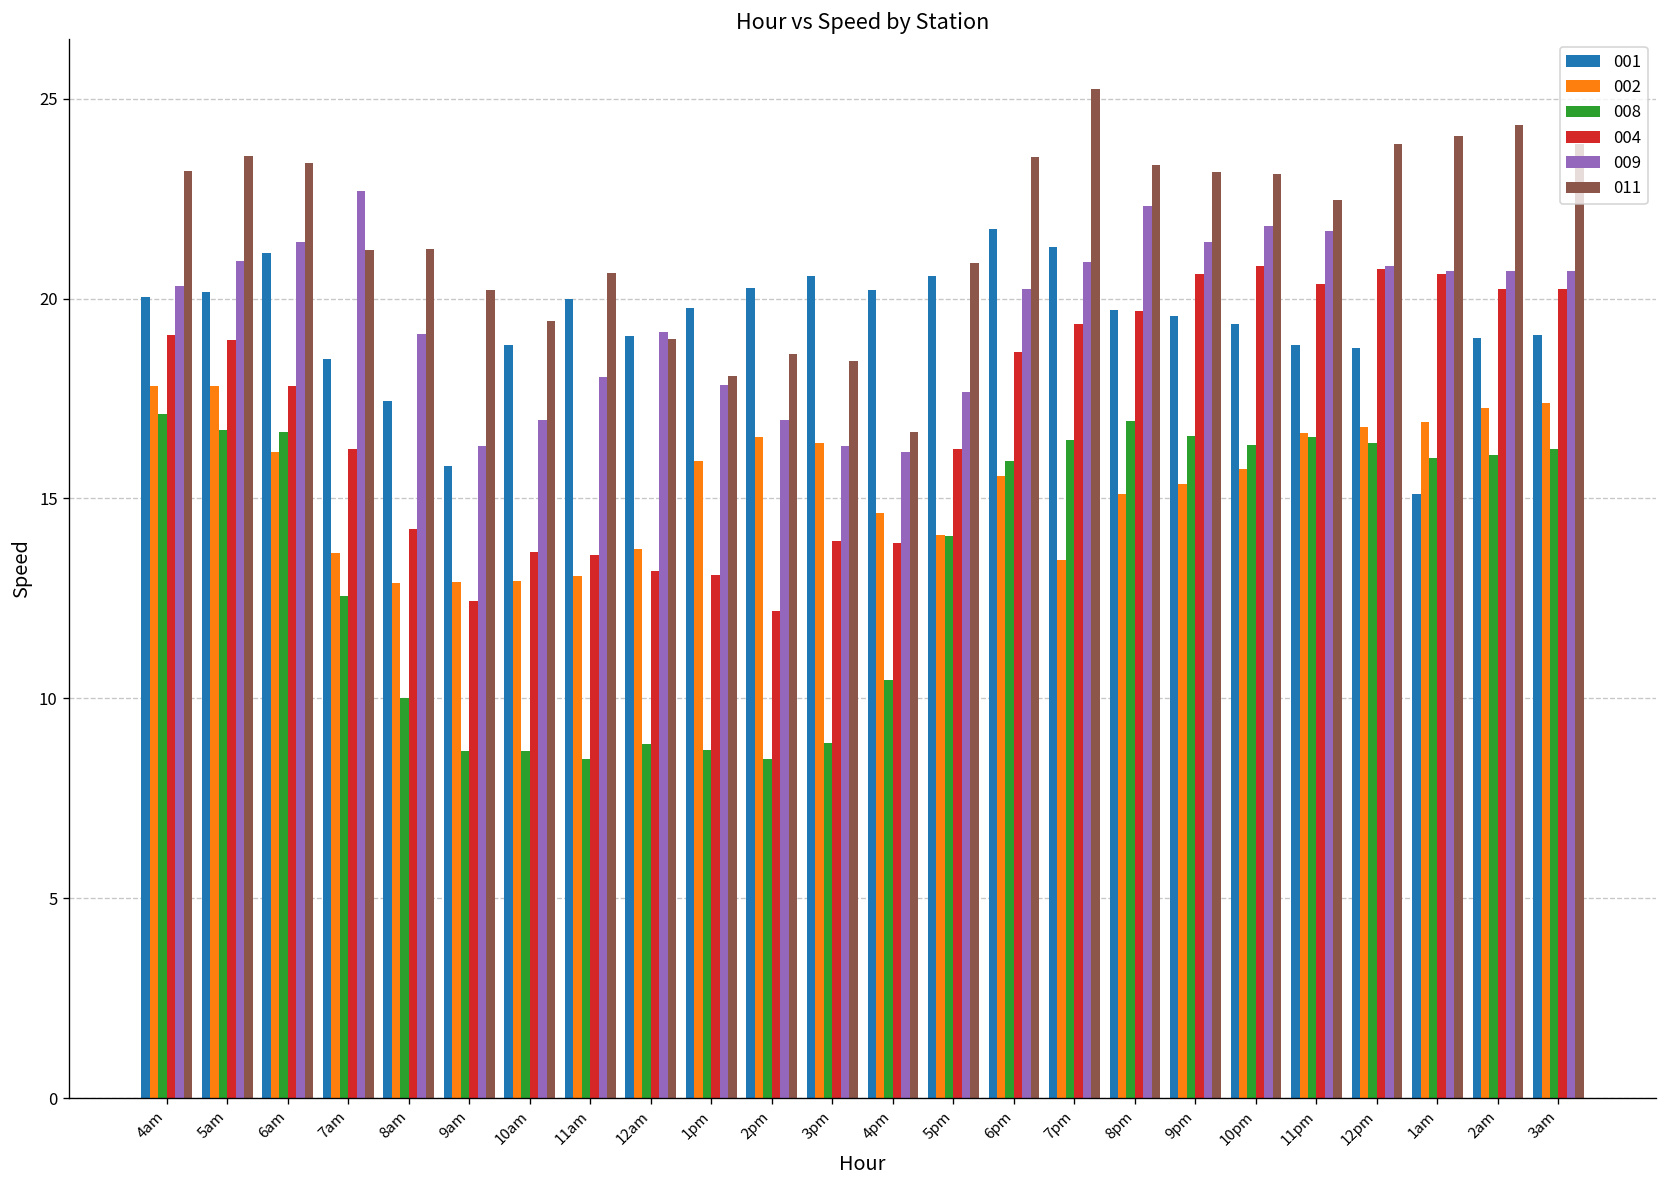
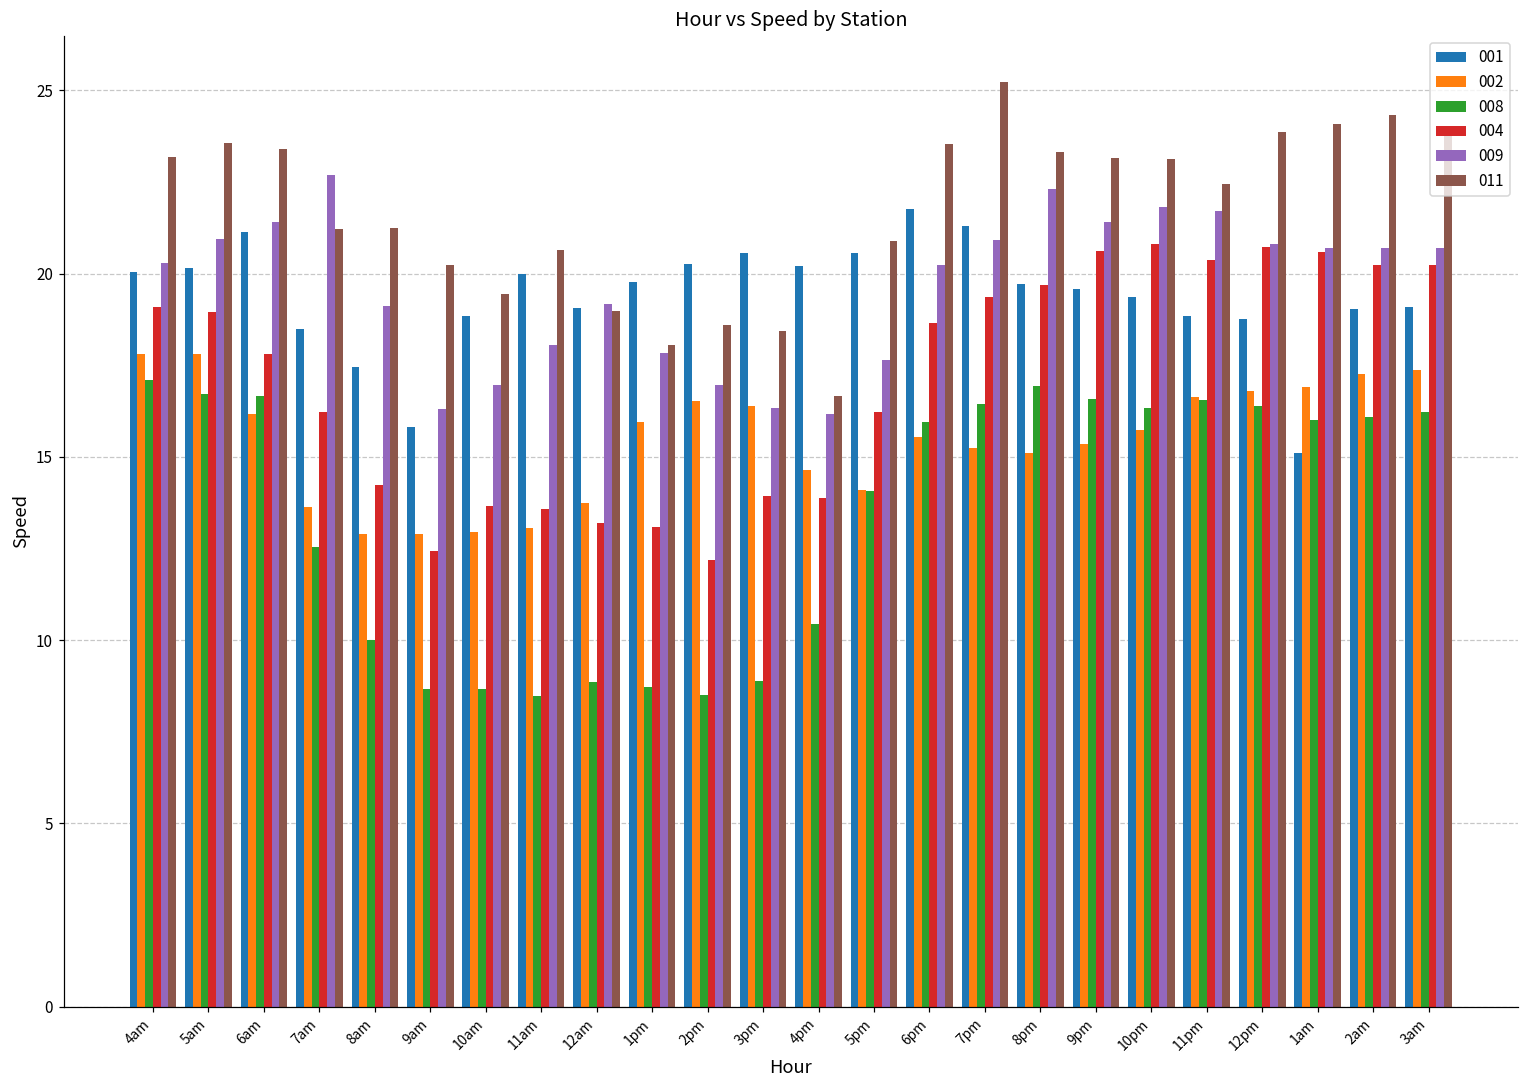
  {
    "001": {
      "4am": 20.0,
      "5am": 20.2,
      "6am": 21.1,
      "7am": 18.5,
      "8am": 17.4,
      "9am": 15.8,
      "10am": 18.8,
      "11am": 20.0,
      "12am": 19.1,
      "1pm": 19.8,
      "2pm": 20.3,
      "3pm": 20.6,
      "4pm": 20.2,
      "5pm": 20.6,
      "6pm": 21.8,
      "7pm": 21.3,
      "8pm": 19.7,
      "9pm": 19.6,
      "10pm": 19.4,
      "11pm": 18.8,
      "12pm": 18.8,
      "1am": 15.1,
      "2am": 19.0,
      "3am": 19.1
    },
    "002": {
      "4am": 17.8,
      "5am": 17.8,
      "6am": 16.2,
      "7am": 13.6,
      "8am": 12.9,
      "9am": 12.9,
      "10am": 12.9,
      "11am": 13.1,
      "12am": 13.7,
      "1pm": 15.9,
      "2pm": 16.5,
      "3pm": 16.4,
      "4pm": 14.6,
      "5pm": 14.1,
      "6pm": 15.6,
-     "7pm": 13.5,
+     "7pm": 15.2,
      "8pm": 15.1,
      "9pm": 15.4,
      "10pm": 15.7,
      "11pm": 16.6,
      "12pm": 16.8,
      "1am": 16.9,
      "2am": 17.3,
      "3am": 17.4
    },
    "008": {
      "4am": 17.1,
      "5am": 16.7,
      "6am": 16.7,
      "7am": 12.6,
      "8am": 10.0,
      "9am": 8.7,
      "10am": 8.7,
      "11am": 8.5,
      "12am": 8.9,
      "1pm": 8.7,
      "2pm": 8.5,
      "3pm": 8.9,
      "4pm": 10.5,
      "5pm": 14.1,
      "6pm": 15.9,
      "7pm": 16.4,
      "8pm": 16.9,
      "9pm": 16.6,
      "10pm": 16.3,
      "11pm": 16.5,
      "12pm": 16.4,
      "1am": 16.0,
      "2am": 16.1,
      "3am": 16.2
    },
    "004": {
      "4am": 19.1,
      "5am": 19.0,
      "6am": 17.8,
      "7am": 16.2,
      "8am": 14.2,
      "9am": 12.4,
      "10am": 13.7,
      "11am": 13.6,
      "12am": 13.2,
      "1pm": 13.1,
      "2pm": 12.2,
      "3pm": 13.9,
      "4pm": 13.9,
      "5pm": 16.2,
      "6pm": 18.7,
      "7pm": 19.4,
      "8pm": 19.7,
      "9pm": 20.6,
      "10pm": 20.8,
      "11pm": 20.4,
      "12pm": 20.7,
      "1am": 20.6,
      "2am": 20.2,
      "3am": 20.2
    },
    "009": {
      "4am": 20.3,
      "5am": 20.9,
      "6am": 21.4,
      "7am": 22.7,
      "8am": 19.1,
      "9am": 16.3,
      "10am": 17.0,
      "11am": 18.0,
      "12am": 19.2,
      "1pm": 17.8,
      "2pm": 17.0,
      "3pm": 16.3,
      "4pm": 16.2,
      "5pm": 17.6,
      "6pm": 20.2,
      "7pm": 20.9,
      "8pm": 22.3,
      "9pm": 21.4,
      "10pm": 21.8,
      "11pm": 21.7,
      "12pm": 20.8,
      "1am": 20.7,
      "2am": 20.7,
      "3am": 20.7
    },
    "011": {
      "4am": 23.2,
      "5am": 23.6,
      "6am": 23.4,
      "7am": 21.2,
      "8am": 21.2,
      "9am": 20.2,
      "10am": 19.4,
      "11am": 20.6,
      "12am": 19.0,
      "1pm": 18.1,
      "2pm": 18.6,
      "3pm": 18.4,
      "4pm": 16.7,
      "5pm": 20.9,
      "6pm": 23.5,
      "7pm": 25.2,
      "8pm": 23.3,
      "9pm": 23.2,
      "10pm": 23.1,
      "11pm": 22.5,
      "12pm": 23.9,
      "1am": 24.1,
      "2am": 24.3
    }
  }
